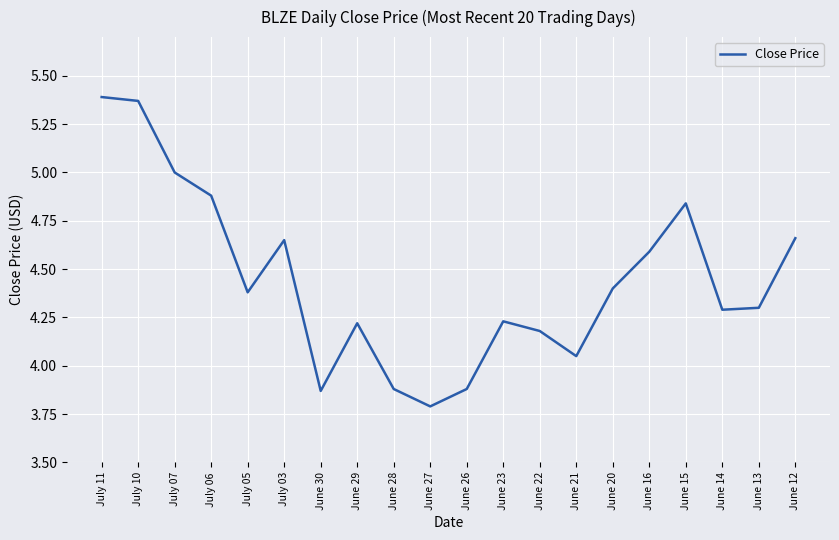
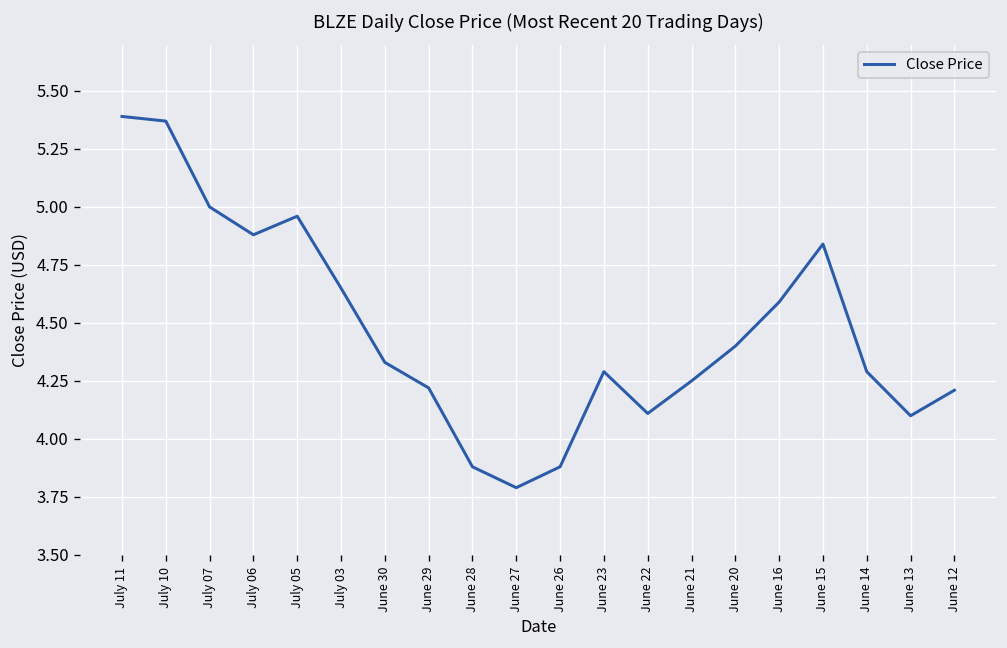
  {
    "July 11": 5.39,
    "July 10": 5.37,
    "July 07": 5.00,
    "July 06": 4.88,
-   "July 05": 4.38,
+   "July 05": 4.96,
    "July 03": 4.65,
-   "June 30": 3.87,
+   "June 30": 4.33,
    "June 29": 4.22,
    "June 28": 3.88,
    "June 27": 3.79,
    "June 26": 3.88,
-   "June 23": 4.23,
-   "June 22": 4.18,
-   "June 21": 4.05,
+   "June 23": 4.29,
+   "June 22": 4.11,
+   "June 21": 4.25,
    "June 20": 4.40,
    "June 16": 4.59,
    "June 15": 4.84,
    "June 14": 4.29,
-   "June 13": 4.3,
-   "June 12": 4.66
+   "June 13": 4.1,
+   "June 12": 4.21
  }
